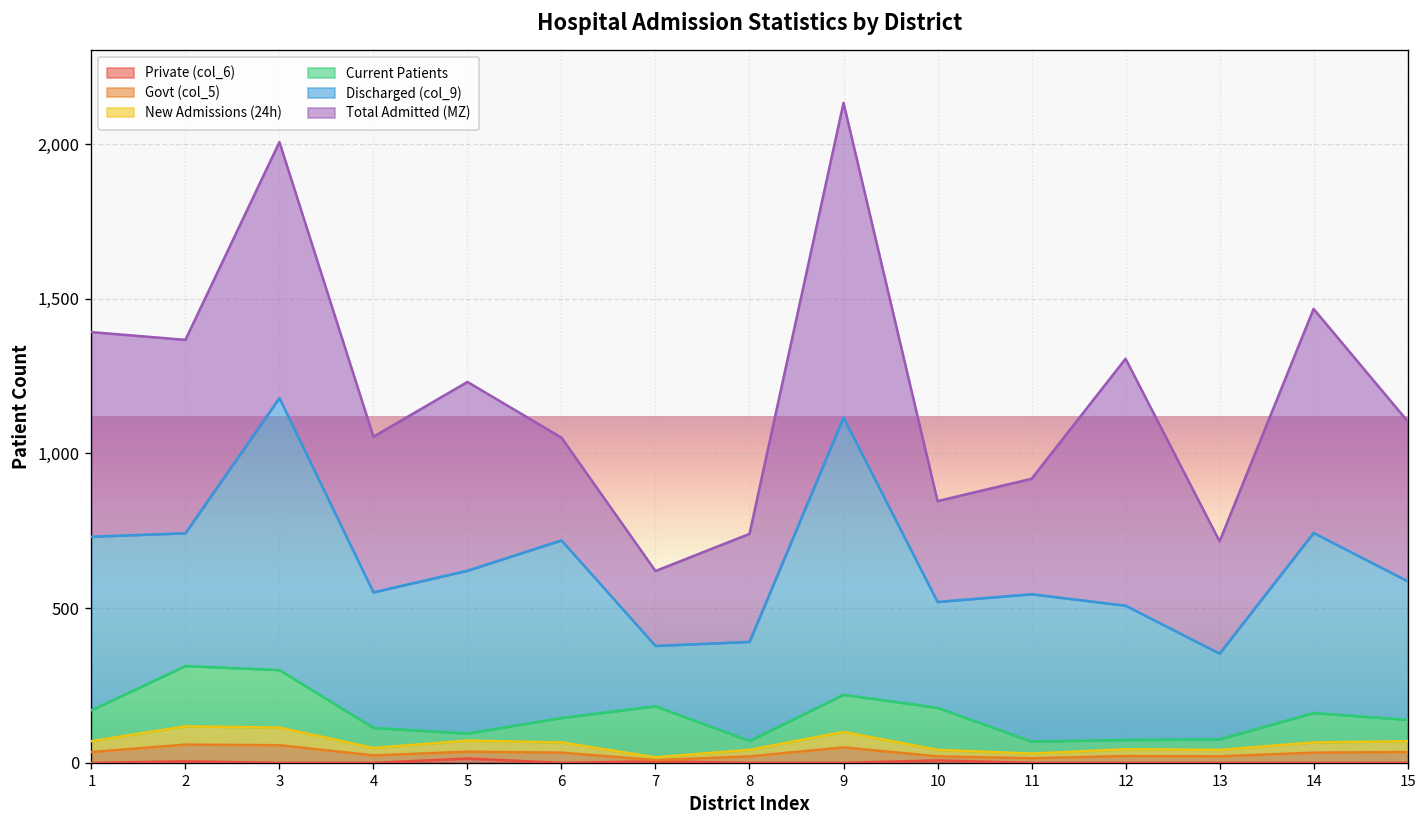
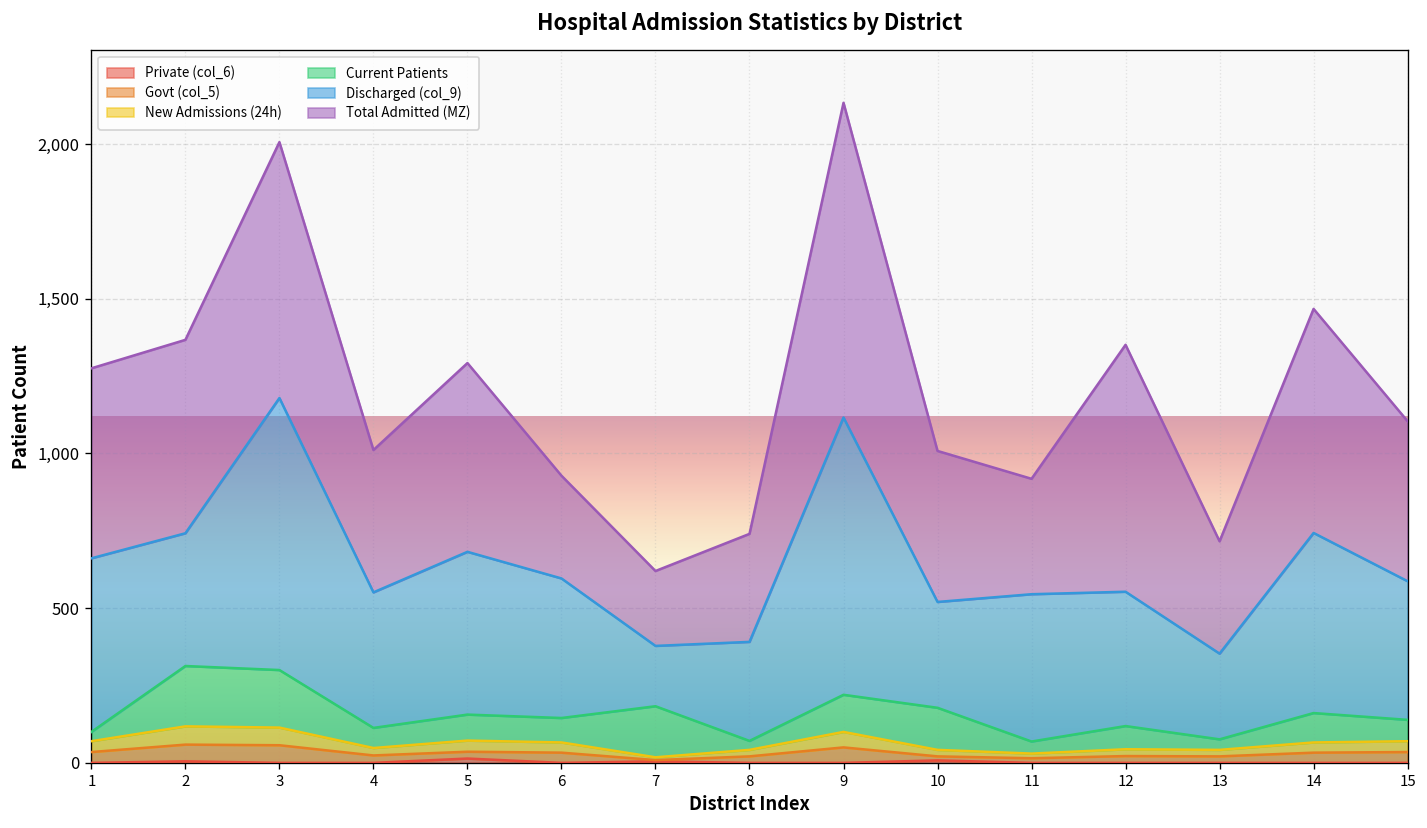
  {
    "Current Patients": {
-     "1": "100",
+     "1": "30",
      "2": "200",
      "3": "190",
      "4": "70",
-     "5": "20",
+     "5": "80",
      "6": "80",
      "7": "170",
      "8": "30",
      "9": "120",
      "10": "140",
      "11": "40",
-     "12": "30",
+     "12": "80",
      "13": "30",
      "14": "100",
      "15": "70"
    },
    "Discharged (col_9)": {
      "1": "560",
      "2": "430",
      "3": "880",
      "4": "440",
      "5": "530",
-     "6": "570",
+     "6": "450",
      "7": "200",
      "8": "320",
      "9": "900",
      "10": "340",
      "11": "480",
      "12": "430",
      "13": "280",
      "14": "580",
      "15": "450"
    },
    "Total Admitted (MZ)": {
-     "1": "660",
+     "1": "610",
      "2": "630",
      "3": "830",
-     "4": "500",
+     "4": "460",
      "5": "610",
      "6": "330",
      "7": "240",
      "8": "350",
      "9": "1,020",
-     "10": "330",
+     "10": "490",
      "11": "370",
      "12": "800",
      "13": "360",
      "14": "720",
      "15": "520"
    }
  }
